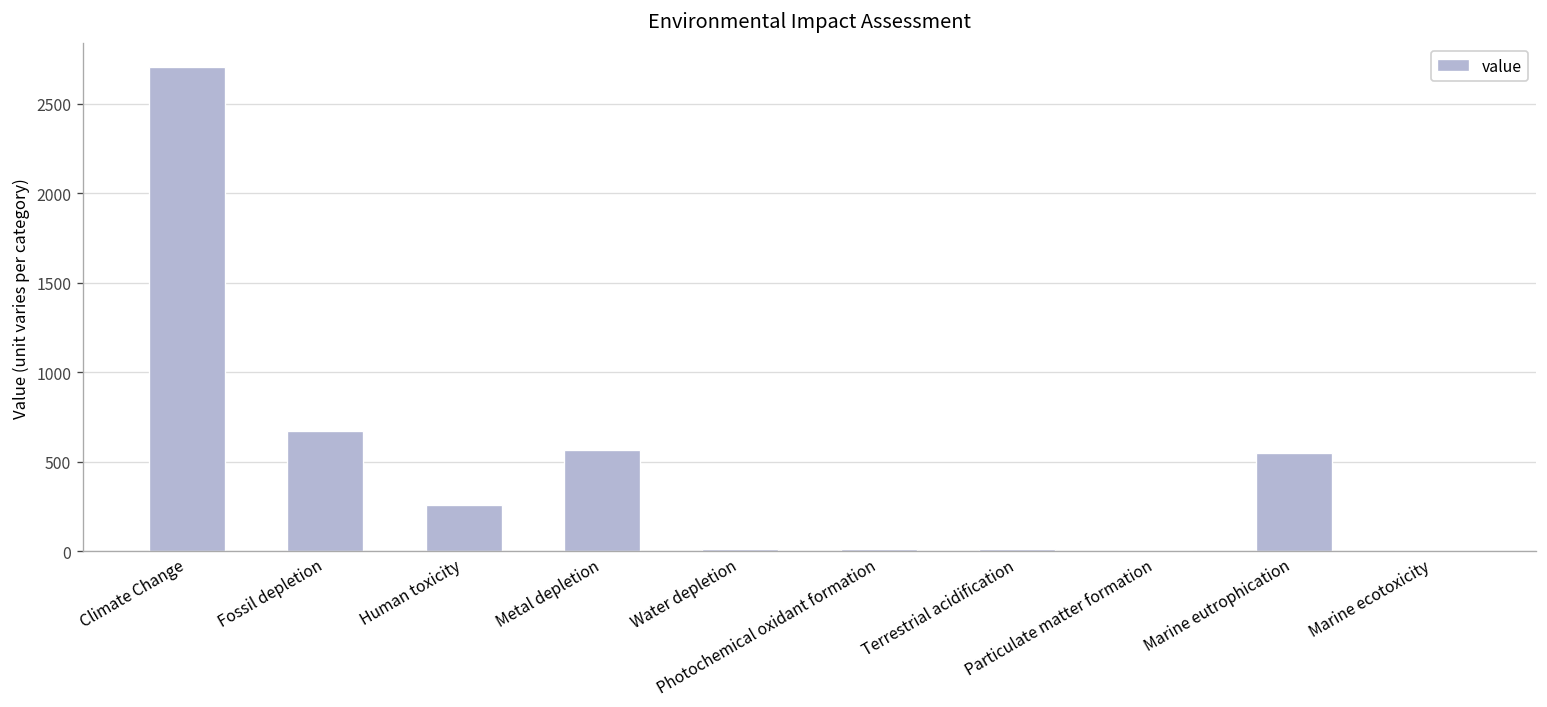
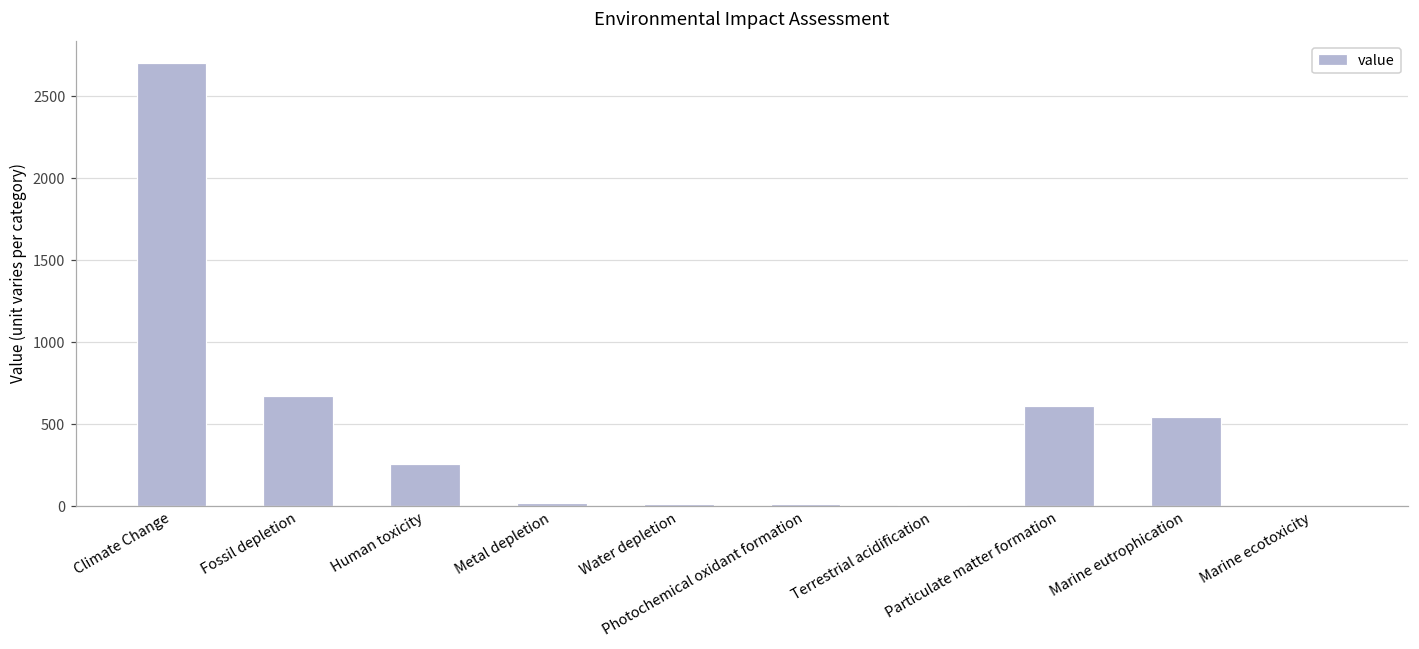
  {
    "Climate Change": 2700,
    "Fossil depletion": 670,
    "Human toxicity": 260,
-   "Metal depletion": 560,
-   "Particulate matter formation": 0,
+   "Metal depletion": 20,
+   "Particulate matter formation": 610,
    "Marine eutrophication": 550
  }
